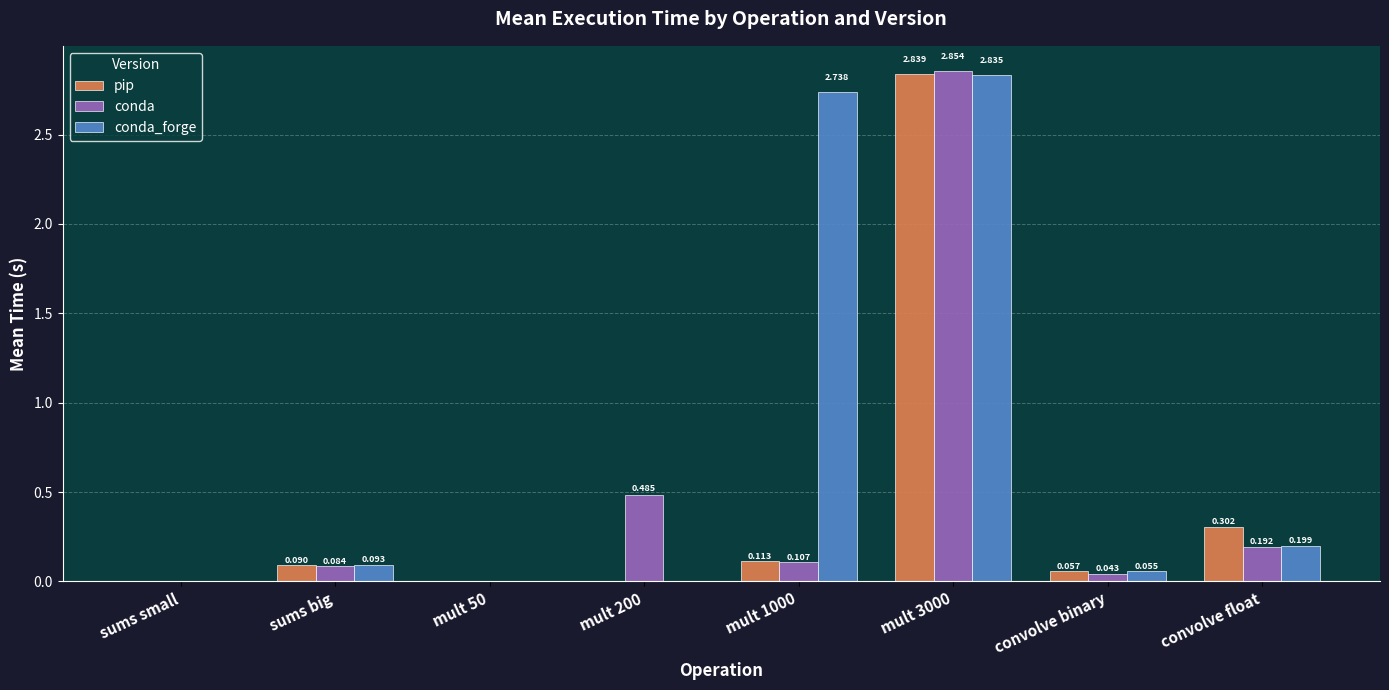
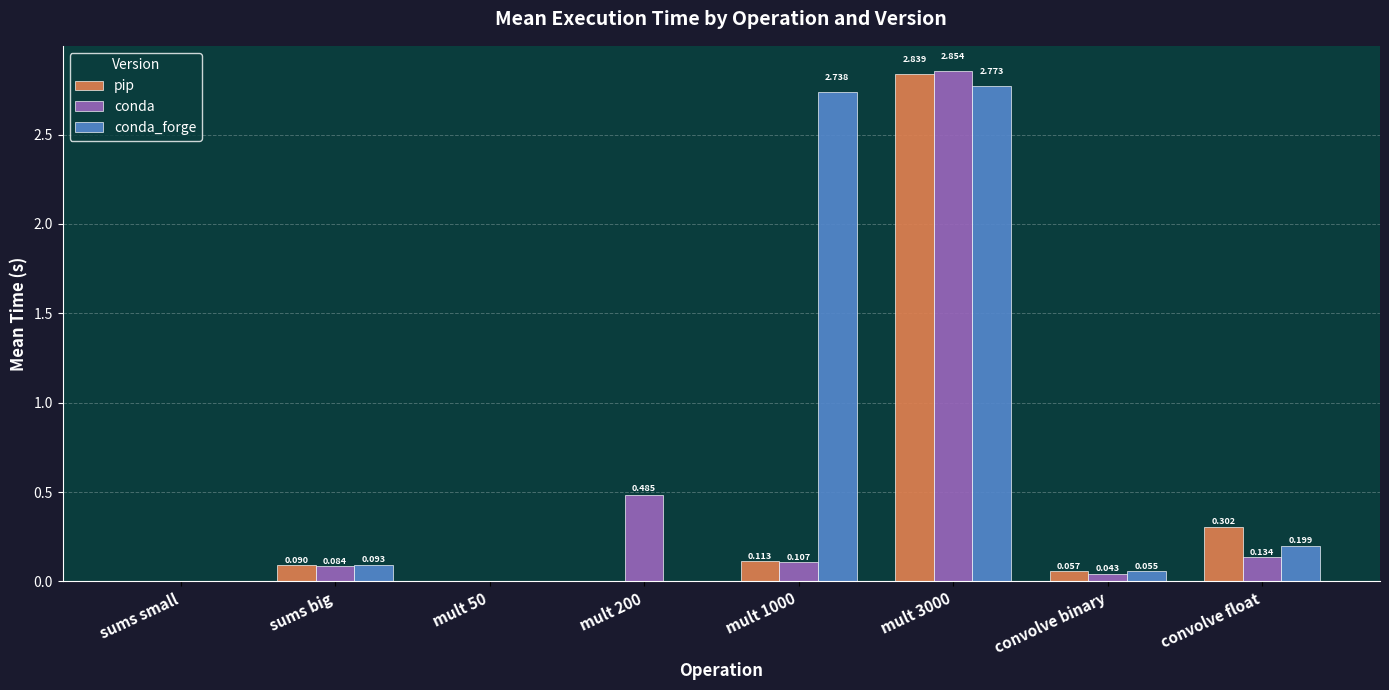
  {
    "pip": {
      "sums big": 0.090,
      "mult 1000": 0.113,
      "mult 3000": 2.839,
      "convolve binary": 0.057,
      "convolve float": 0.302
    },
    "conda": {
      "sums big": 0.084,
      "mult 200": 0.485,
      "mult 1000": 0.107,
      "mult 3000": 2.854,
      "convolve binary": 0.043,
-     "convolve float": 0.192
+     "convolve float": 0.134
    },
    "conda_forge": {
      "sums big": 0.093,
      "mult 1000": 2.738,
-     "mult 3000": 2.835,
+     "mult 3000": 2.773,
      "convolve binary": 0.055,
      "convolve float": 0.199
    }
  }
